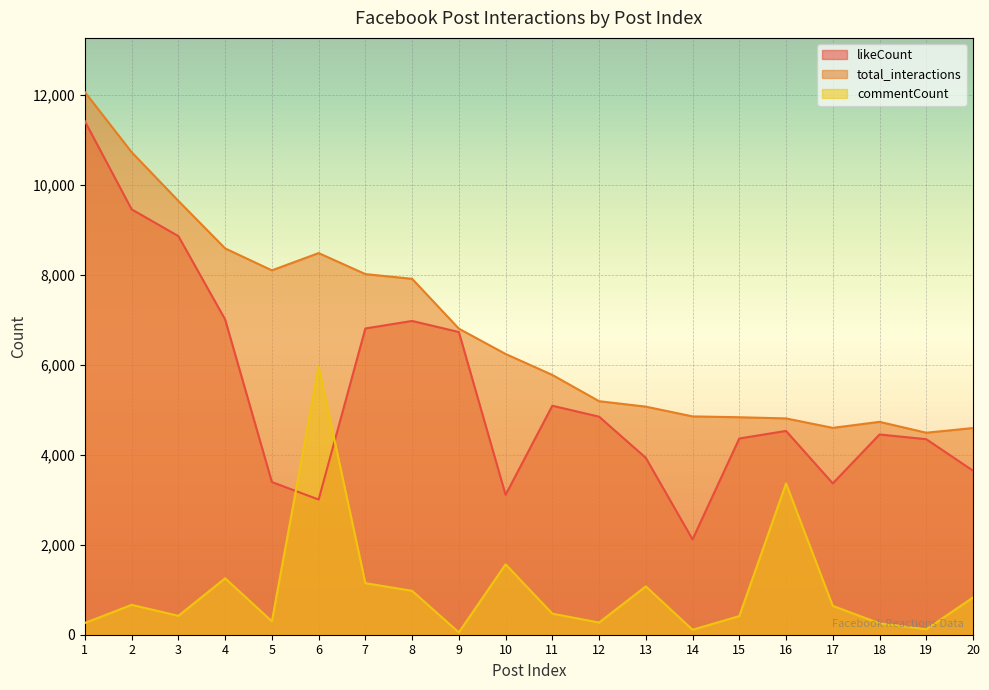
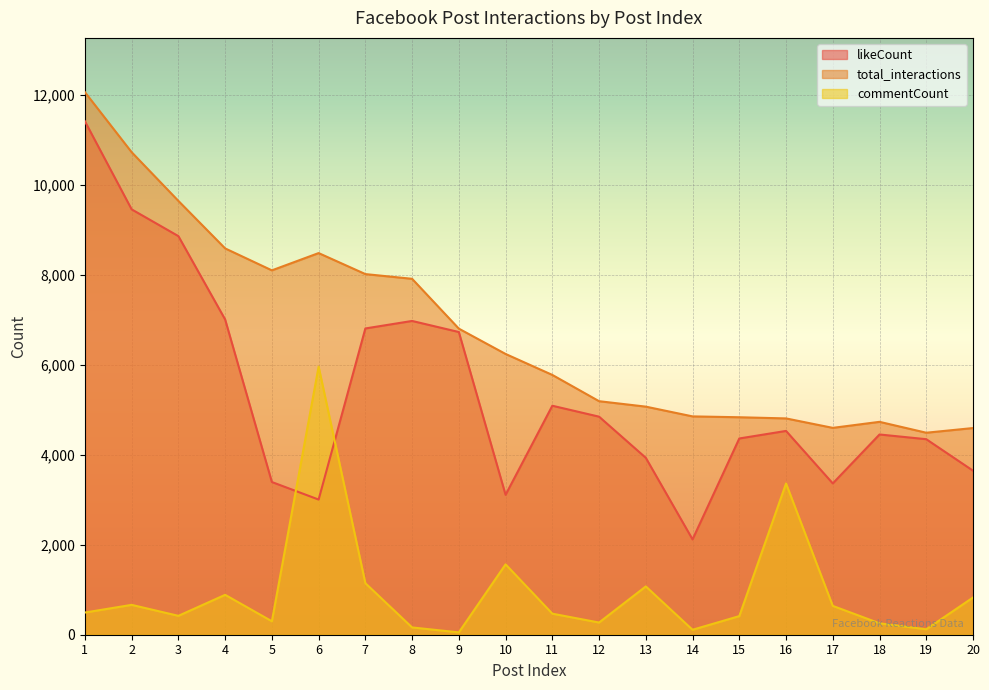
  {
    "commentCount": {
-     "1": "300",
+     "1": "500",
      "2": "700",
      "3": "400",
-     "4": "1,300",
+     "4": "900",
      "5": "300",
      "6": "6,000",
      "7": "1,100",
-     "8": "1,000",
+     "8": "200",
      "9": "100",
      "10": "1,600",
      "11": "500",
      "12": "300",
      "13": "1,100",
      "14": "100",
      "15": "400",
      "16": "3,400",
      "17": "600",
      "18": "300",
      "19": "100",
      "20": "800"
    }
  }
